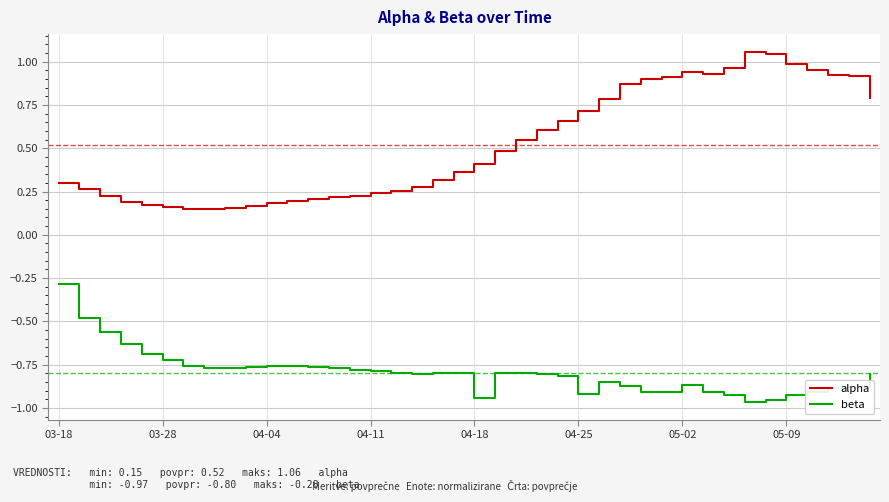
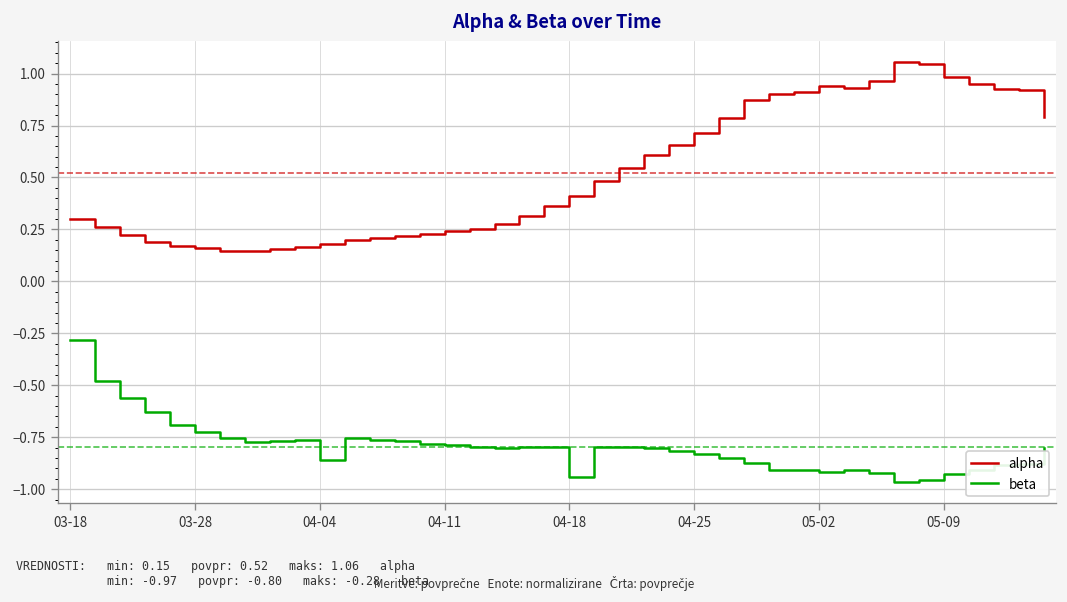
  {
    "alpha": {
      "03-18": 0.30,
      "03-28": 0.16,
      "04-04": 0.18,
      "04-11": 0.24,
      "04-18": 0.41,
      "04-25": 0.71,
      "05-02": 0.94,
      "05-09": 0.98
    },
    "beta": {
      "03-18": -0.28,
      "03-28": -0.72,
-     "04-04": -0.76,
+     "04-04": -0.86,
      "04-11": -0.79,
      "04-18": -0.94,
-     "04-25": -0.92,
-     "05-02": -0.87,
+     "04-25": -0.83,
+     "05-02": -0.92,
      "05-09": -0.93
    }
  }
